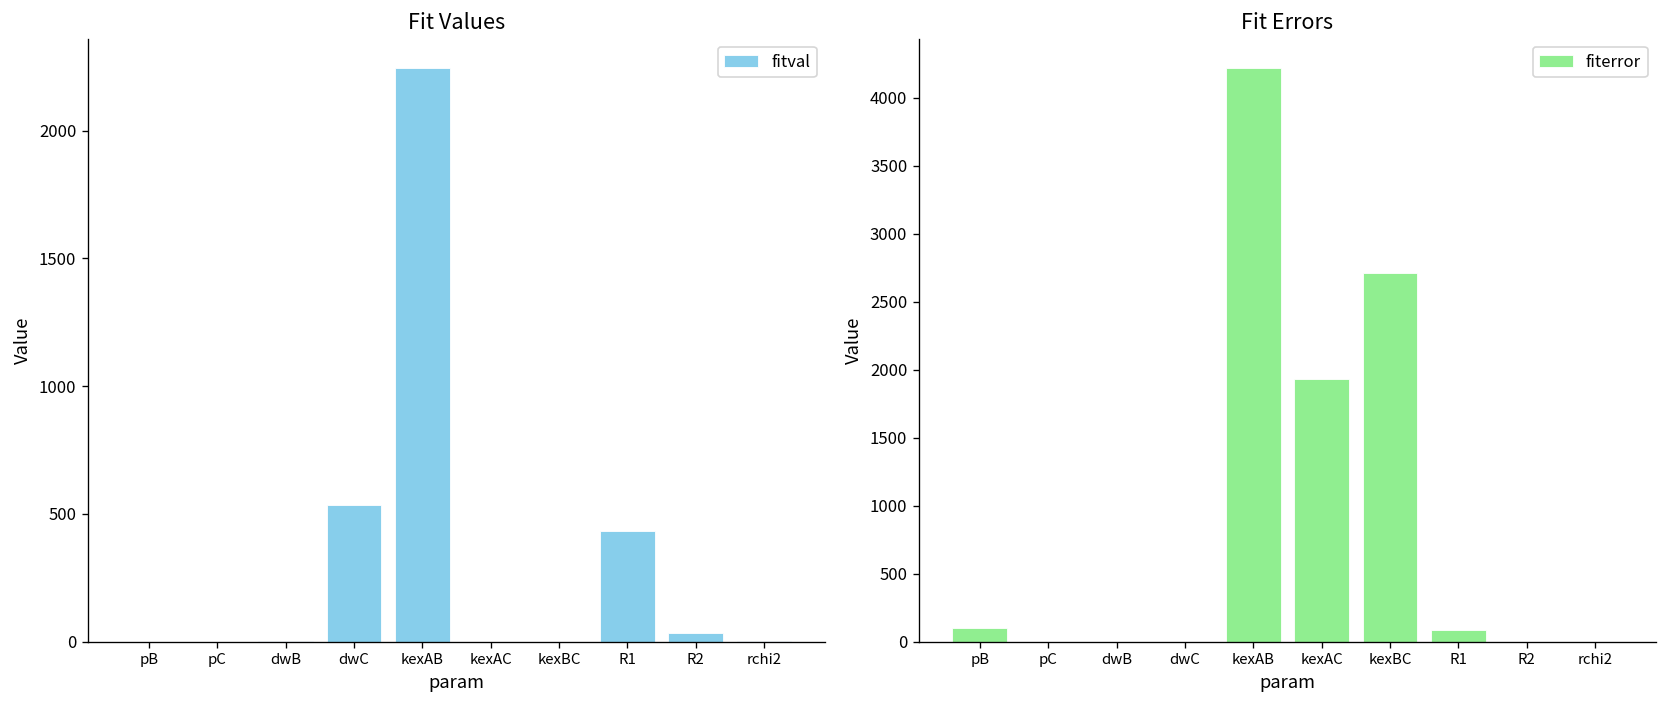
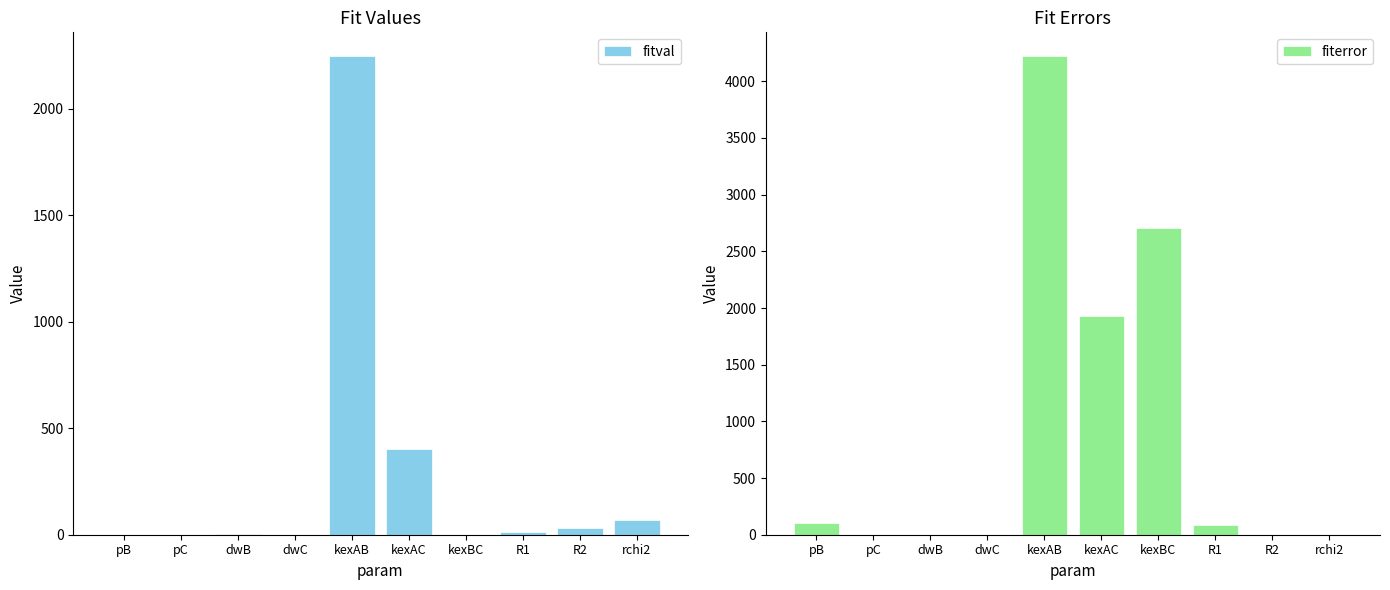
  {
    "Fit Values": {
      "pC": 0,
-     "dwC": 530,
+     "dwC": 0,
      "kexAB": 2250,
-     "kexAC": 0,
+     "kexAC": 400,
      "kexBC": 0,
-     "R1": 430,
+     "R1": 10,
      "R2": 30,
-     "rchi2": 0
+     "rchi2": 70
    },
    "Fit Errors": {
      "pB": 100,
      "pC": 0,
      "dwC": 0,
      "kexAB": 4220,
      "kexAC": 1930,
      "kexBC": 2710,
      "R1": 90,
      "rchi2": 0
    }
  }
